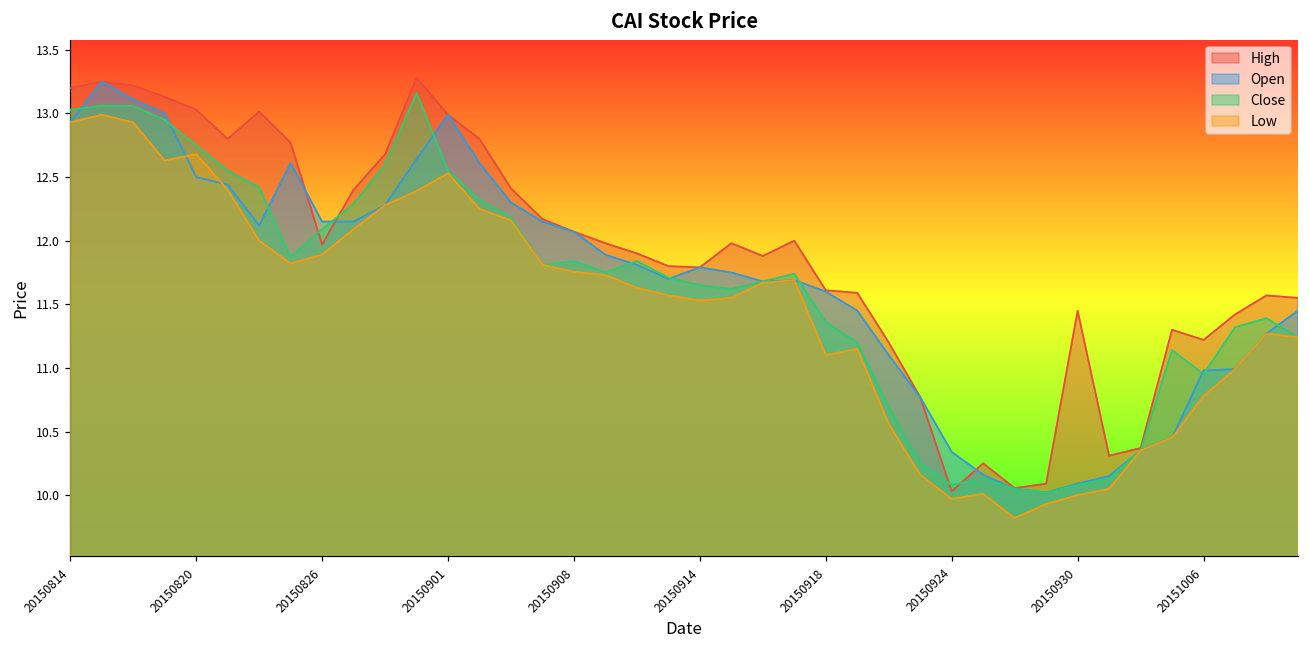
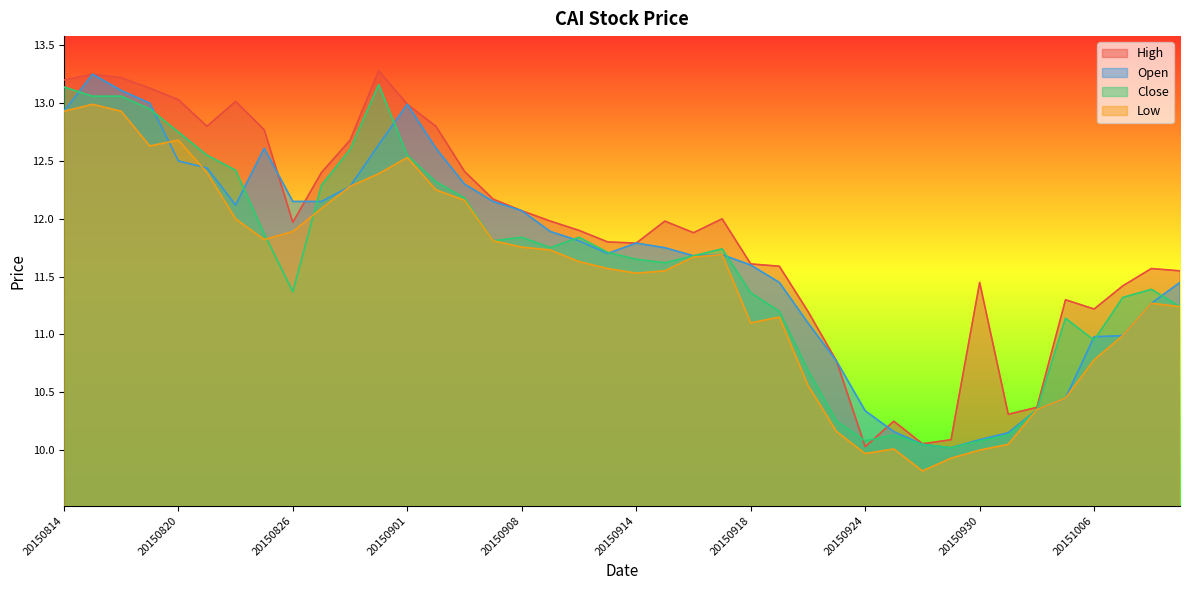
  {
    "High": {
      "20150814": 13.20,
      "20150820": 13.03,
      "20150826": 11.97,
      "20150924": 10.03,
      "20150930": 11.45,
      "20151006": 11.22
    },
    "Open": {
      "20150820": 12.50,
      "20150826": 12.15,
      "20150924": 10.34,
      "20151006": 10.98
    },
    "Close": {
-     "20150814": 13.03,
+     "20150814": 13.14,
      "20150820": 12.75,
-     "20150826": 12.09,
+     "20150826": 11.37,
      "20150908": 11.84,
      "20150914": 11.65,
      "20150918": 11.36,
      "20150924": 10.08,
      "20151006": 10.95
    },
    "Low": {
      "20150820": 12.68,
      "20150826": 11.89,
      "20150908": 11.76,
      "20150914": 11.53,
      "20150918": 11.10,
      "20150924": 9.97,
      "20150930": 10.00,
      "20151006": 10.78
    }
  }
